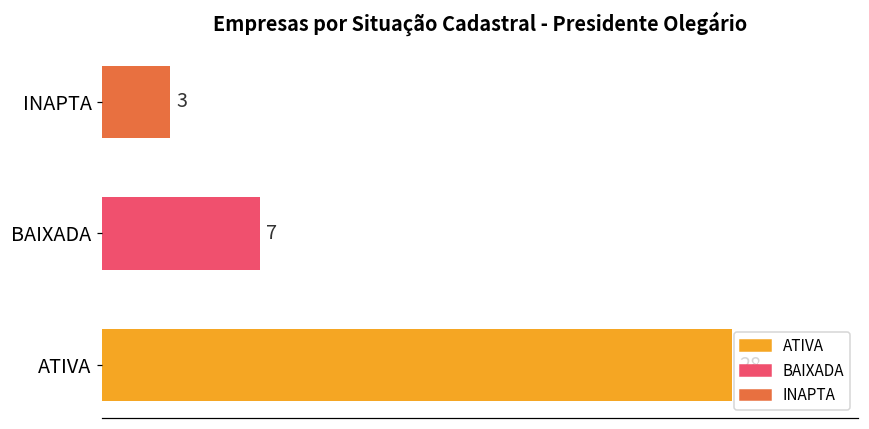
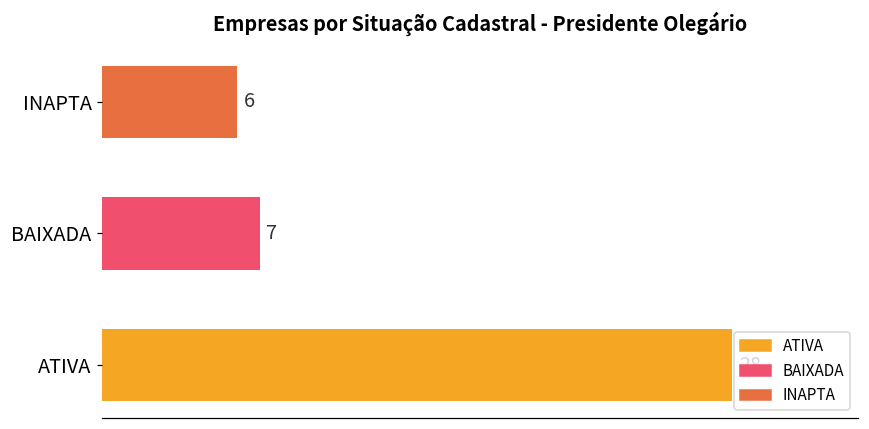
  {
-   "INAPTA": 3,
+   "INAPTA": 6,
    "BAIXADA": 7
  }
